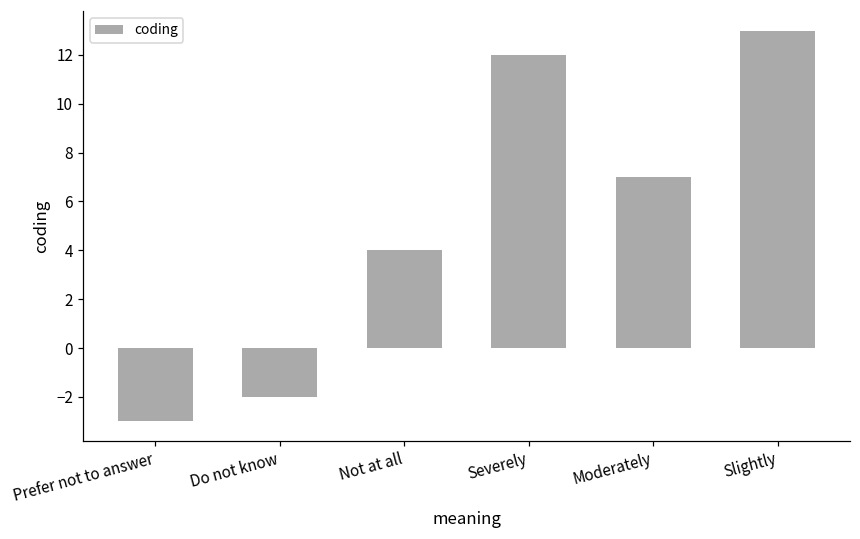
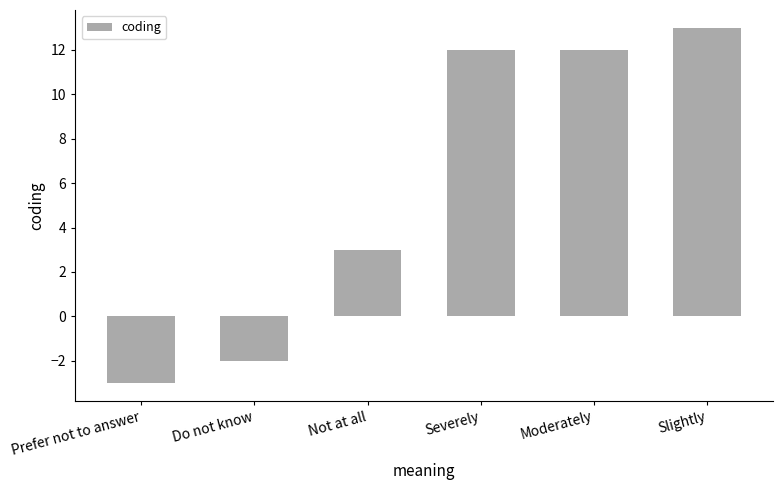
  {
    "Prefer not to answer": -3,
    "Do not know": -2,
-   "Not at all": 4,
+   "Not at all": 3,
    "Severely": 12,
-   "Moderately": 7,
+   "Moderately": 12,
    "Slightly": 13
  }
